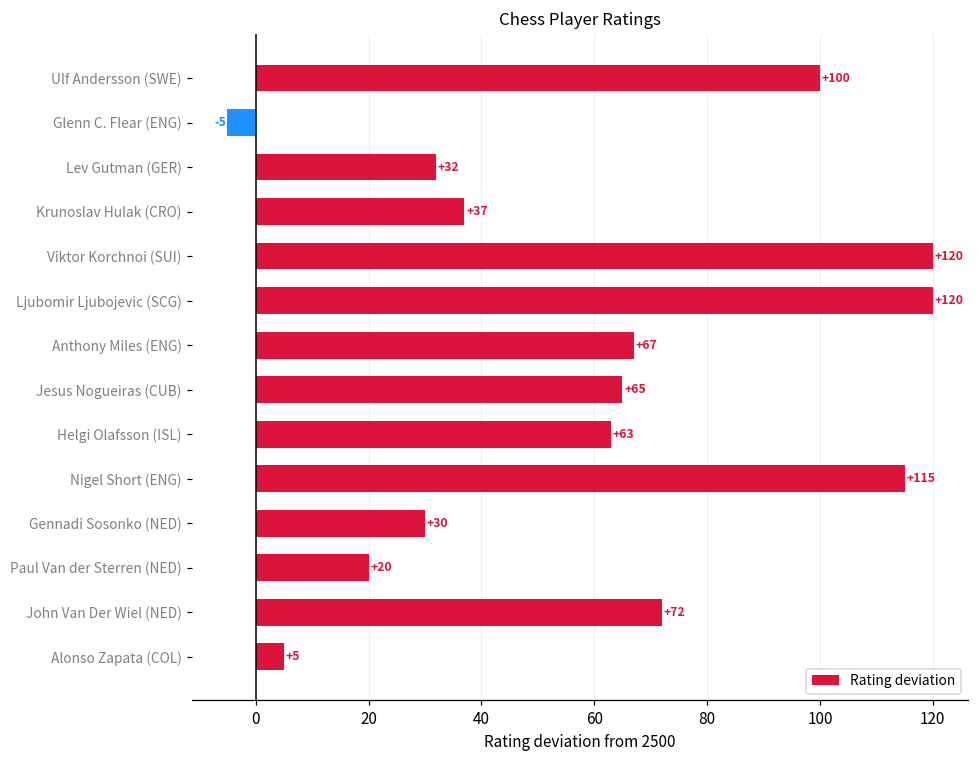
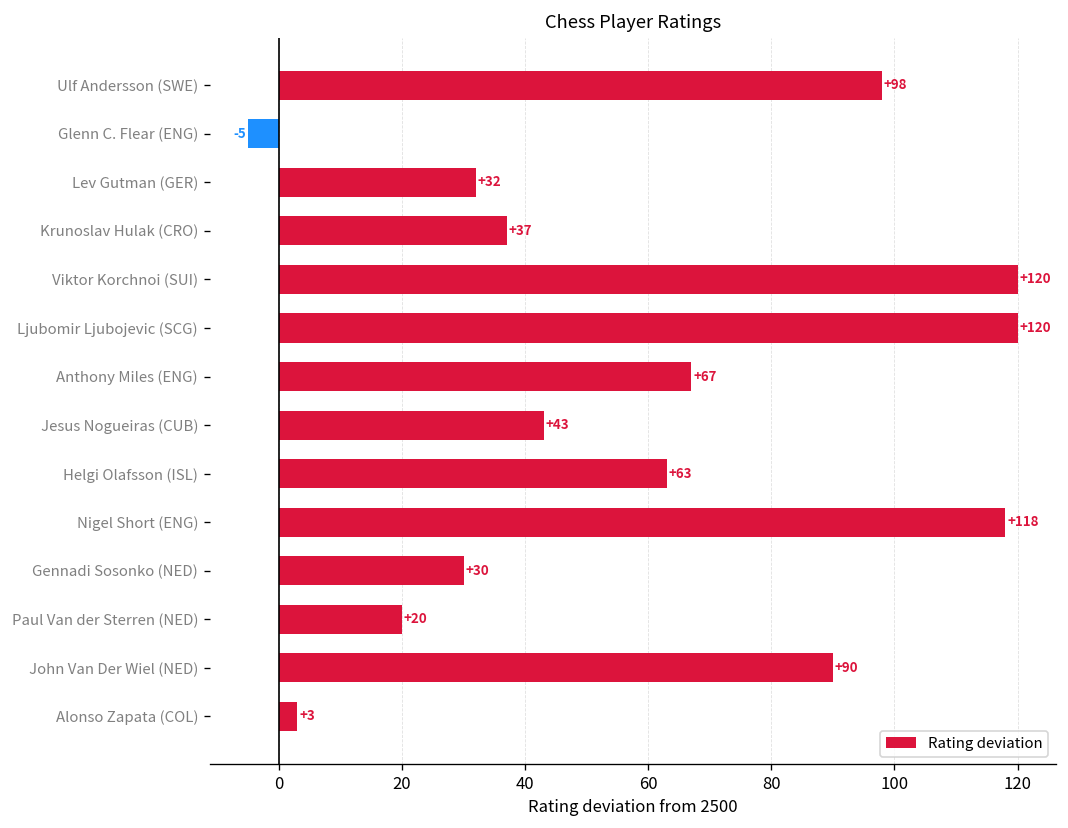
  {
-   "Ulf Andersson (SWE)": "+100",
+   "Ulf Andersson (SWE)": "+98",
    "Glenn C. Flear (ENG)": "-5",
    "Lev Gutman (GER)": "+32",
    "Krunoslav Hulak (CRO)": "+37",
    "Viktor Korchnoi (SUI)": "+120",
    "Ljubomir Ljubojevic (SCG)": "+120",
    "Anthony Miles (ENG)": "+67",
-   "Jesus Nogueiras (CUB)": "+65",
+   "Jesus Nogueiras (CUB)": "+43",
    "Helgi Olafsson (ISL)": "+63",
-   "Nigel Short (ENG)": "+115",
+   "Nigel Short (ENG)": "+118",
    "Gennadi Sosonko (NED)": "+30",
    "Paul Van der Sterren (NED)": "+20",
-   "John Van Der Wiel (NED)": "+72",
-   "Alonso Zapata (COL)": "+5"
+   "John Van Der Wiel (NED)": "+90",
+   "Alonso Zapata (COL)": "+3"
  }
